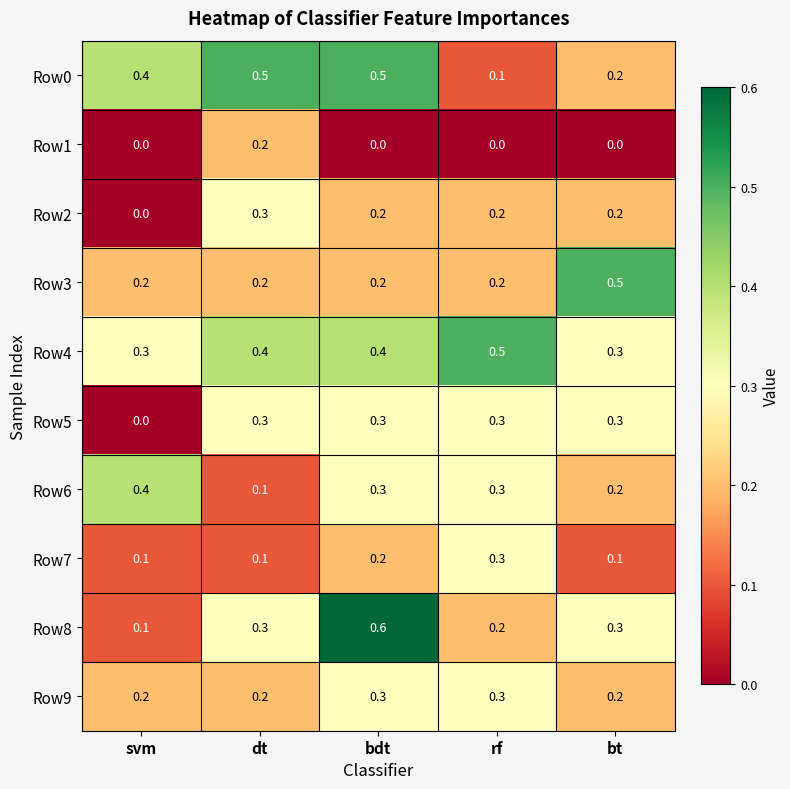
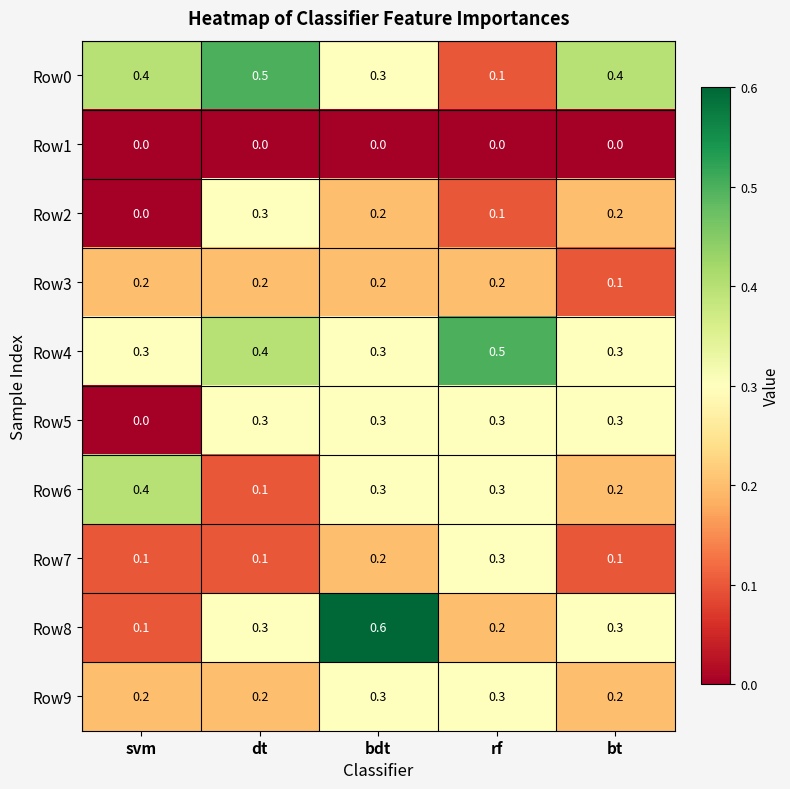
  {
    "Row0": {
      "svm": 0.4,
      "dt": 0.5,
-     "bdt": 0.5,
+     "bdt": 0.3,
      "rf": 0.1,
-     "bt": 0.2
+     "bt": 0.4
    },
    "Row1": {
      "svm": 0.0,
-     "dt": 0.2,
+     "dt": 0.0,
      "bdt": 0.0,
      "rf": 0.0,
      "bt": 0.0
    },
    "Row2": {
      "svm": 0.0,
      "dt": 0.3,
      "bdt": 0.2,
-     "rf": 0.2,
+     "rf": 0.1,
      "bt": 0.2
    },
    "Row3": {
      "svm": 0.2,
      "dt": 0.2,
      "bdt": 0.2,
      "rf": 0.2,
-     "bt": 0.5
+     "bt": 0.1
    },
    "Row4": {
      "svm": 0.3,
      "dt": 0.4,
-     "bdt": 0.4,
+     "bdt": 0.3,
      "rf": 0.5,
      "bt": 0.3
    },
    "Row5": {
      "svm": 0.0,
      "dt": 0.3,
      "bdt": 0.3,
      "rf": 0.3,
      "bt": 0.3
    },
    "Row6": {
      "svm": 0.4,
      "dt": 0.1,
      "bdt": 0.3,
      "rf": 0.3,
      "bt": 0.2
    },
    "Row7": {
      "svm": 0.1,
      "dt": 0.1,
      "bdt": 0.2,
      "rf": 0.3,
      "bt": 0.1
    },
    "Row8": {
      "svm": 0.1,
      "dt": 0.3,
      "bdt": 0.6,
      "rf": 0.2,
      "bt": 0.3
    },
    "Row9": {
      "svm": 0.2,
      "dt": 0.2,
      "bdt": 0.3,
      "rf": 0.3,
      "bt": 0.2
    }
  }
